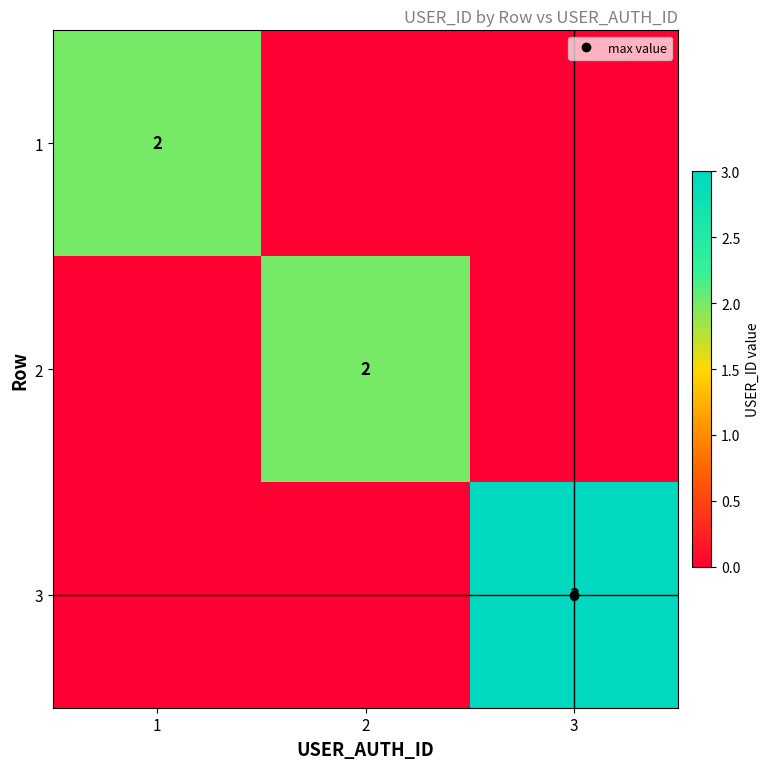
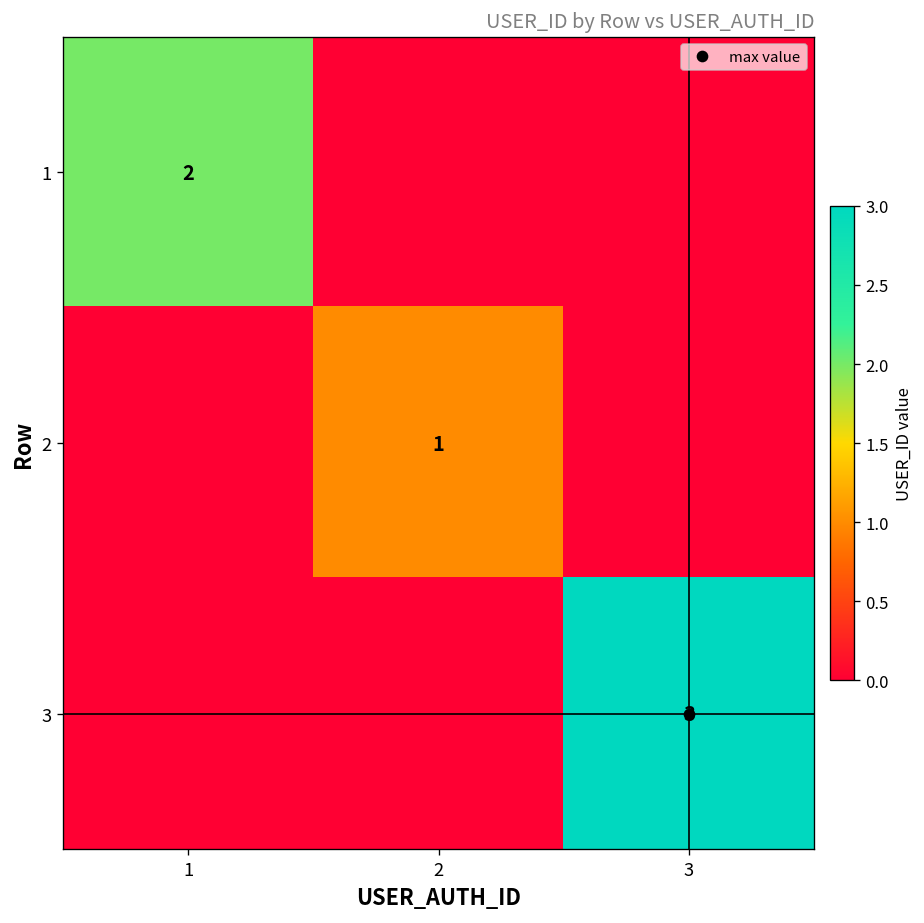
  {
    "1": {
      "1": 2
    },
    "2": {
-     "2": 2
+     "2": 1
    }
  }
